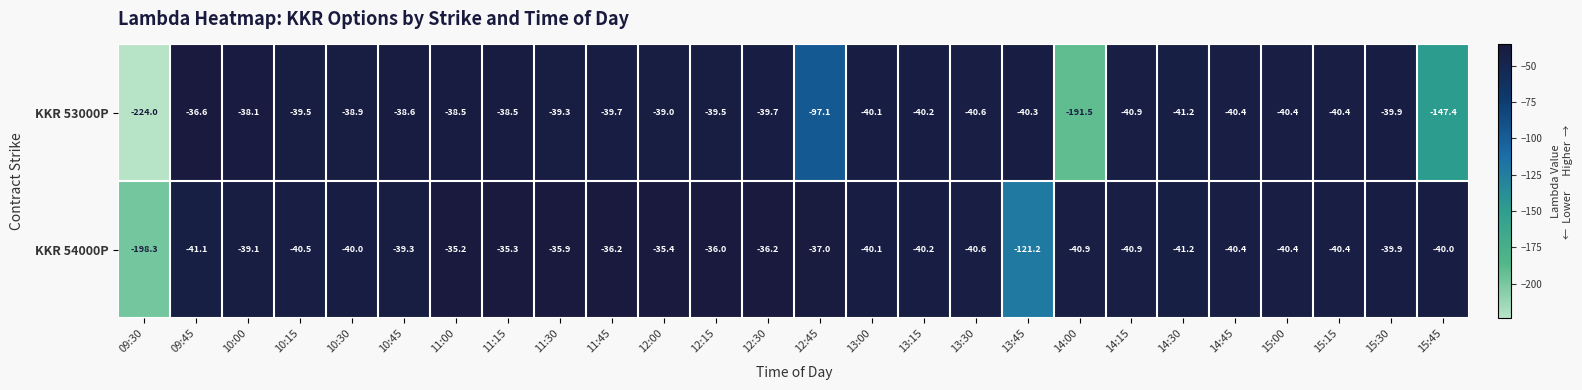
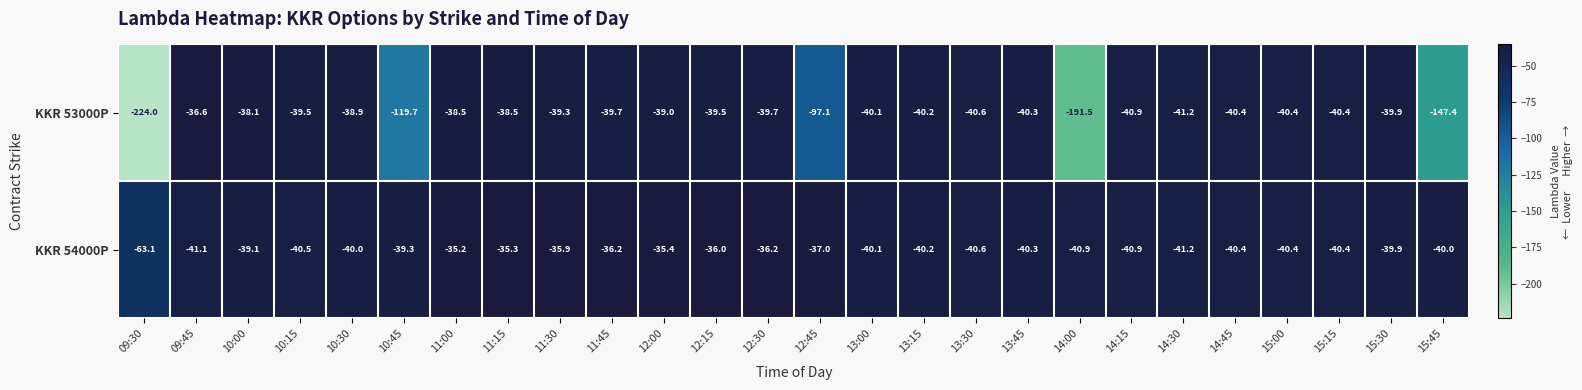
  {
    "KKR 53000P": {
      "09:30": -224.0,
      "09:45": -36.6,
      "10:00": -38.1,
      "10:15": -39.5,
      "10:30": -38.9,
-     "10:45": -38.6,
+     "10:45": -119.7,
      "11:00": -38.5,
      "11:15": -38.5,
      "11:30": -39.3,
      "11:45": -39.7,
      "12:00": -39.0,
      "12:15": -39.5,
      "12:30": -39.7,
      "12:45": -97.1,
      "13:00": -40.1,
      "13:15": -40.2,
      "13:30": -40.6,
      "13:45": -40.3,
      "14:00": -191.5,
      "14:15": -40.9,
      "14:30": -41.2,
      "14:45": -40.4,
      "15:00": -40.4,
      "15:15": -40.4,
      "15:30": -39.9,
      "15:45": -147.4
    },
    "KKR 54000P": {
-     "09:30": -198.3,
+     "09:30": -63.1,
      "09:45": -41.1,
      "10:00": -39.1,
      "10:15": -40.5,
      "10:30": -40.0,
      "10:45": -39.3,
      "11:00": -35.2,
      "11:15": -35.3,
      "11:30": -35.9,
      "11:45": -36.2,
      "12:00": -35.4,
      "12:15": -36.0,
      "12:30": -36.2,
      "12:45": -37.0,
      "13:00": -40.1,
      "13:15": -40.2,
      "13:30": -40.6,
-     "13:45": -121.2,
+     "13:45": -40.3,
      "14:00": -40.9,
      "14:15": -40.9,
      "14:30": -41.2,
      "14:45": -40.4,
      "15:00": -40.4,
      "15:15": -40.4,
      "15:30": -39.9,
      "15:45": -40.0
    }
  }
